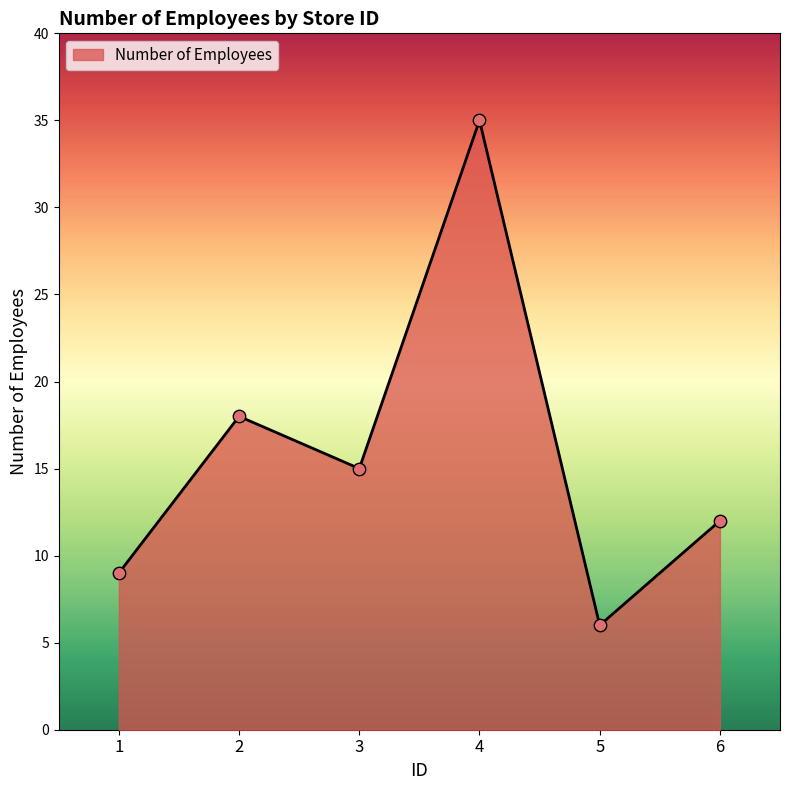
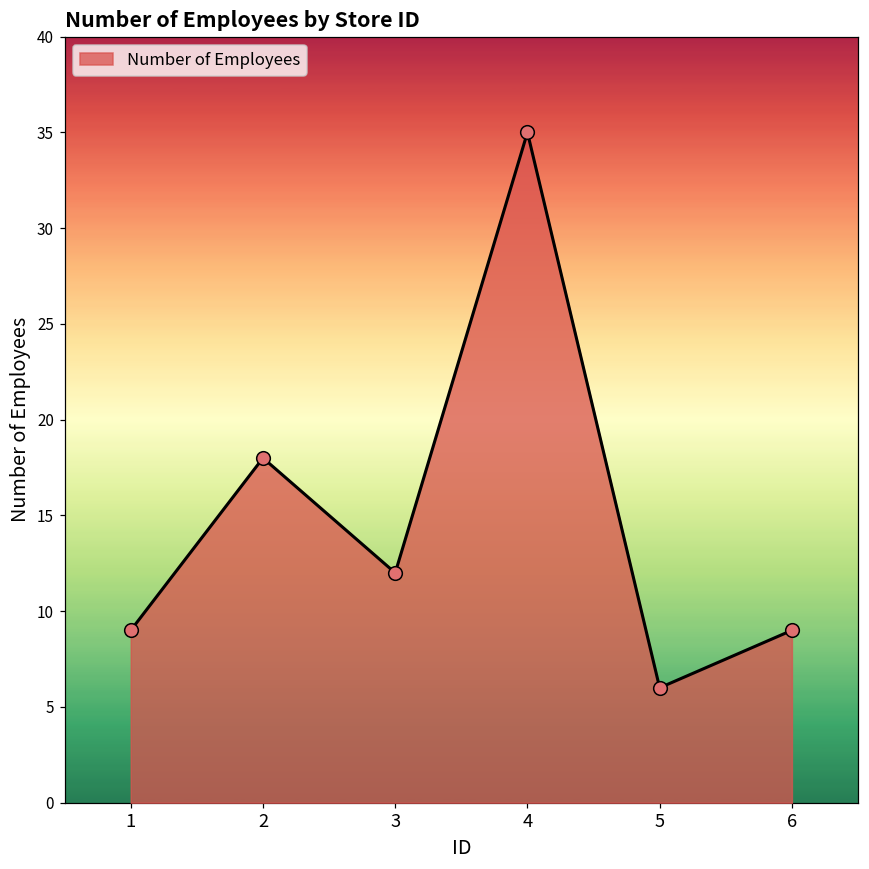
  {
    "1": 9,
    "2": 18,
-   "3": 15,
+   "3": 12,
    "4": 35,
    "5": 6,
-   "6": 12
+   "6": 9
  }
